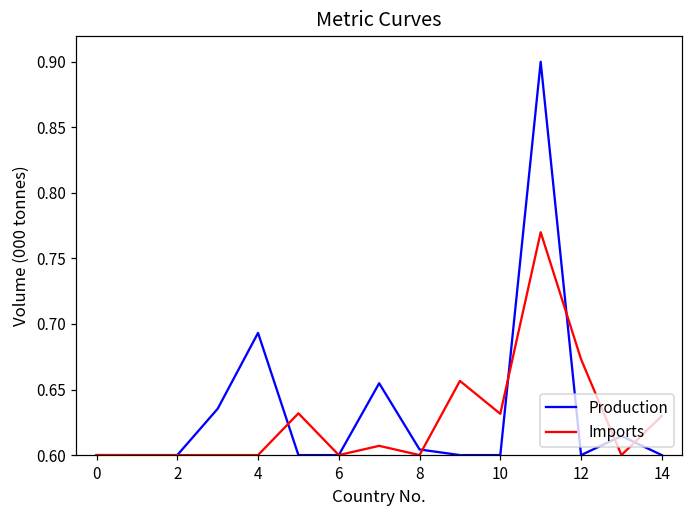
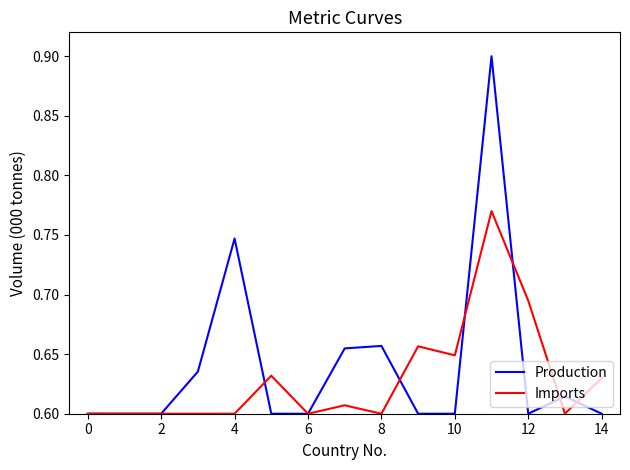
  {
    "Production": {
-     "4": 0.693,
-     "8": 0.604,
+     "4": 0.747,
+     "8": 0.657,
      "10": 0.600,
      "12": 0.600,
      "14": 0.600
    },
    "Imports": {
      "4": 0.600,
      "8": 0.600,
-     "10": 0.631,
-     "12": 0.673
+     "10": 0.649,
+     "12": 0.695
    }
  }
